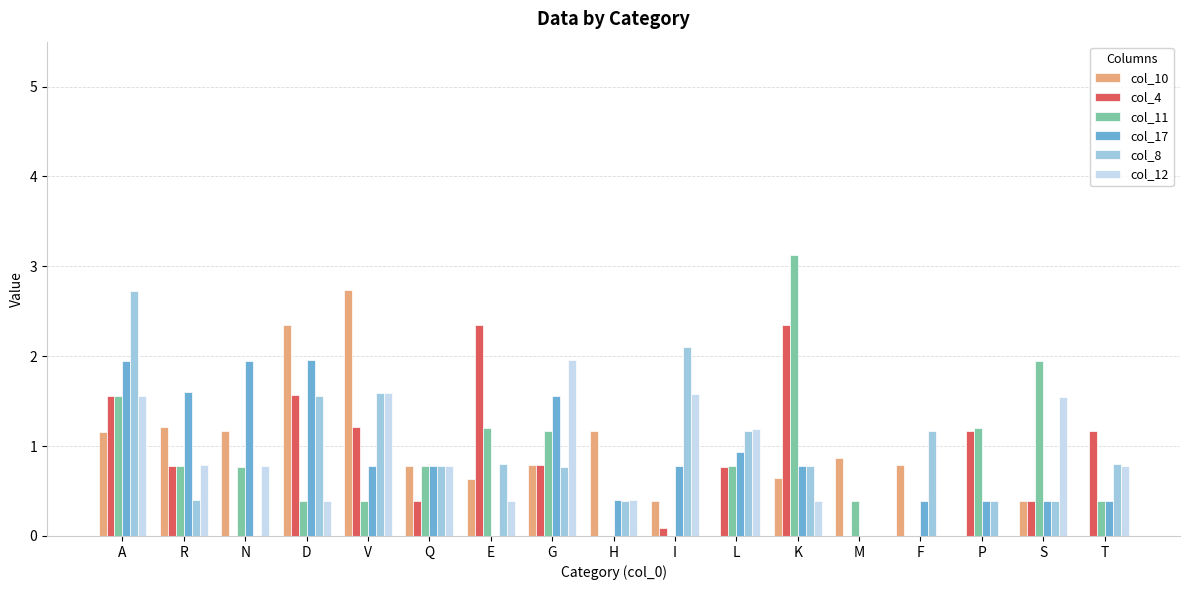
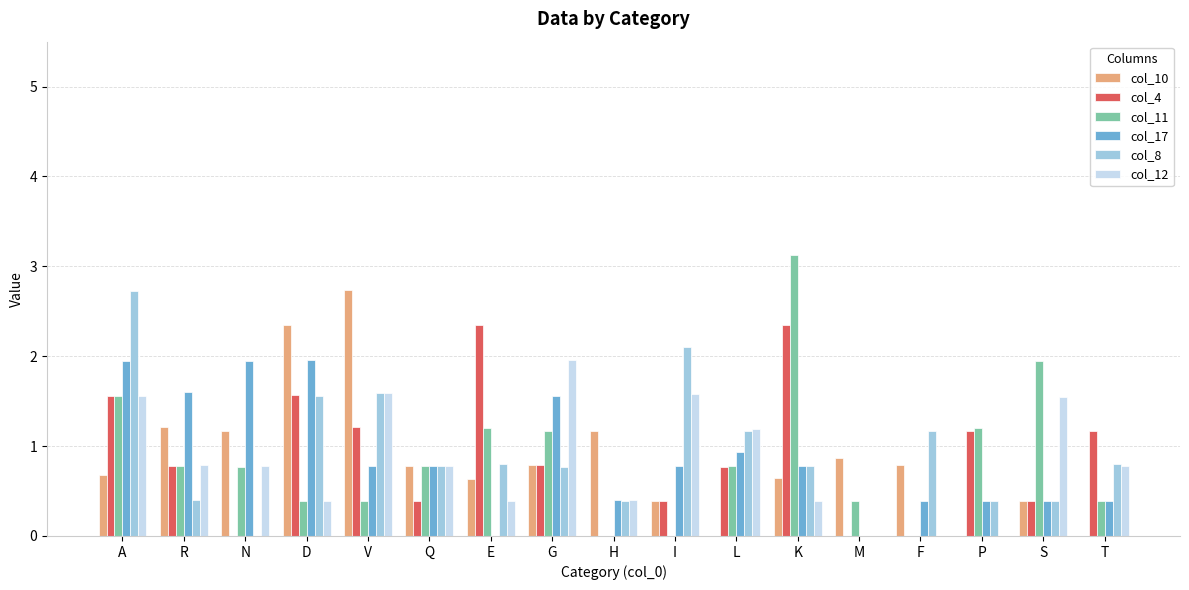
  {
    "col_10": {
-     "A": 1.2,
+     "A": 0.7,
      "R": 1.2,
      "N": 1.2,
      "D": 2.4,
      "V": 2.7,
      "Q": 0.8,
      "E": 0.6,
      "G": 0.8,
      "H": 1.2,
      "I": 0.4,
      "L": 0.0,
      "K": 0.6,
      "M": 0.9,
      "F": 0.8,
      "P": 0.0,
      "S": 0.4,
      "T": 0.0
    },
    "col_4": {
      "A": 1.6,
      "R": 0.8,
      "N": 0.0,
      "D": 1.6,
      "V": 1.2,
      "Q": 0.4,
      "E": 2.4,
      "G": 0.8,
      "H": 0.0,
-     "I": 0.1,
+     "I": 0.4,
      "L": 0.8,
      "K": 2.3,
      "M": 0.0,
      "F": 0.0,
      "P": 1.2,
      "S": 0.4,
      "T": 1.2
    }
  }
